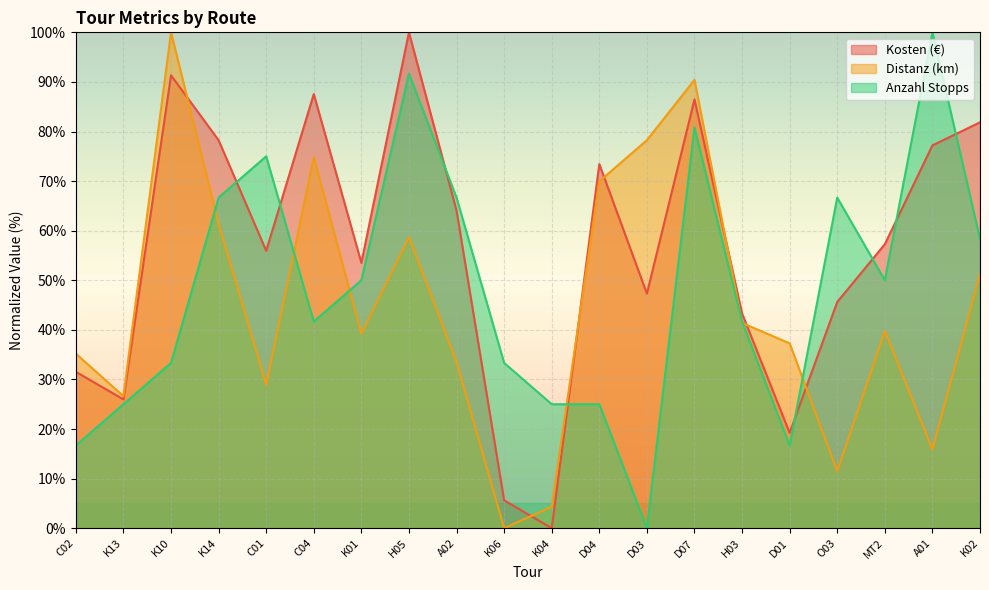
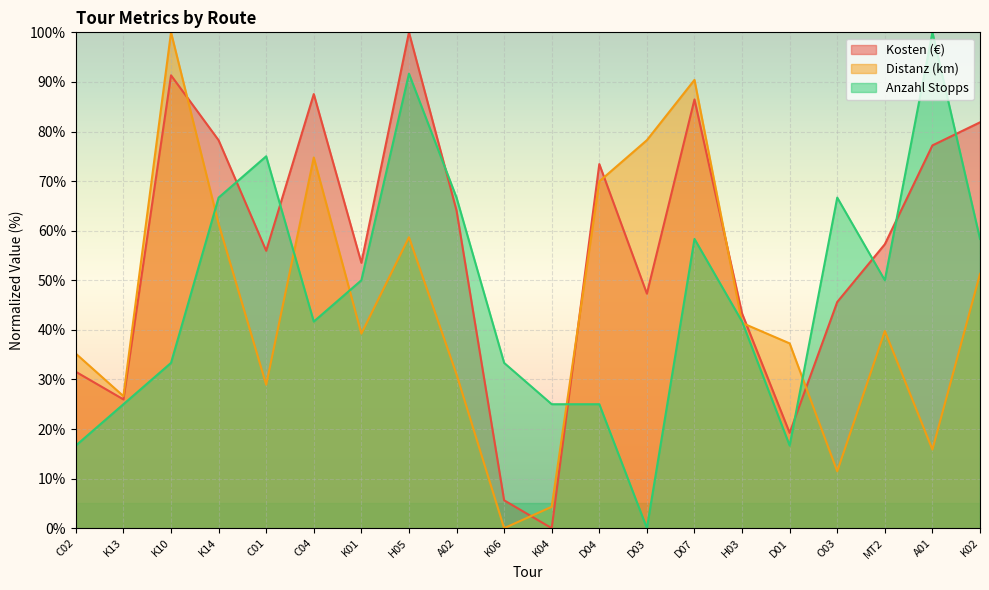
  {
    "Kosten (€)": {
      "C02": "32%",
      "K13": "26%",
      "K10": "91%",
      "K14": "78%",
      "C01": "56%",
      "C04": "88%",
      "K01": "54%",
      "H05": "100%",
      "A02": "64%",
      "K06": "6%",
      "K04": "0%",
      "D04": "73%",
      "D03": "47%",
      "D07": "86%",
      "H03": "43%",
      "D01": "19%",
      "O03": "46%",
      "MT2": "57%",
      "A01": "77%",
      "K02": "82%"
    },
    "Distanz (km)": {
      "C02": "35%",
      "K13": "27%",
      "K10": "100%",
      "K14": "61%",
      "C01": "29%",
      "C04": "75%",
      "K01": "39%",
      "H05": "59%",
-     "A02": "34%",
+     "A02": "31%",
      "K06": "0%",
      "K04": "4%",
      "D04": "70%",
      "D03": "78%",
      "D07": "90%",
      "D01": "37%",
      "O03": "11%",
      "MT2": "40%",
      "A01": "16%",
      "K02": "51%"
    },
    "Anzahl Stopps": {
      "C02": "17%",
      "K13": "25%",
      "K10": "33%",
      "K14": "67%",
      "C01": "75%",
      "C04": "42%",
      "K01": "50%",
      "H05": "92%",
      "A02": "67%",
      "K06": "33%",
      "K04": "25%",
      "D04": "25%",
      "D03": "0%",
-     "D07": "81%",
+     "D07": "58%",
      "D01": "17%",
      "O03": "67%",
      "MT2": "50%",
      "A01": "100%",
      "K02": "58%"
    }
  }
